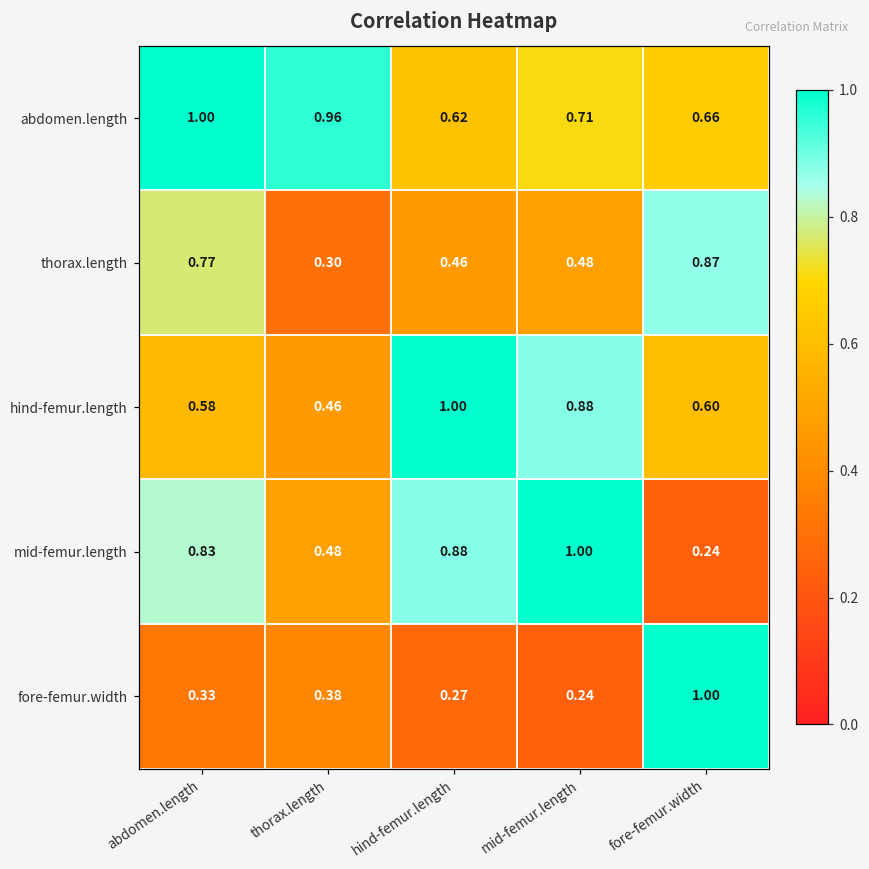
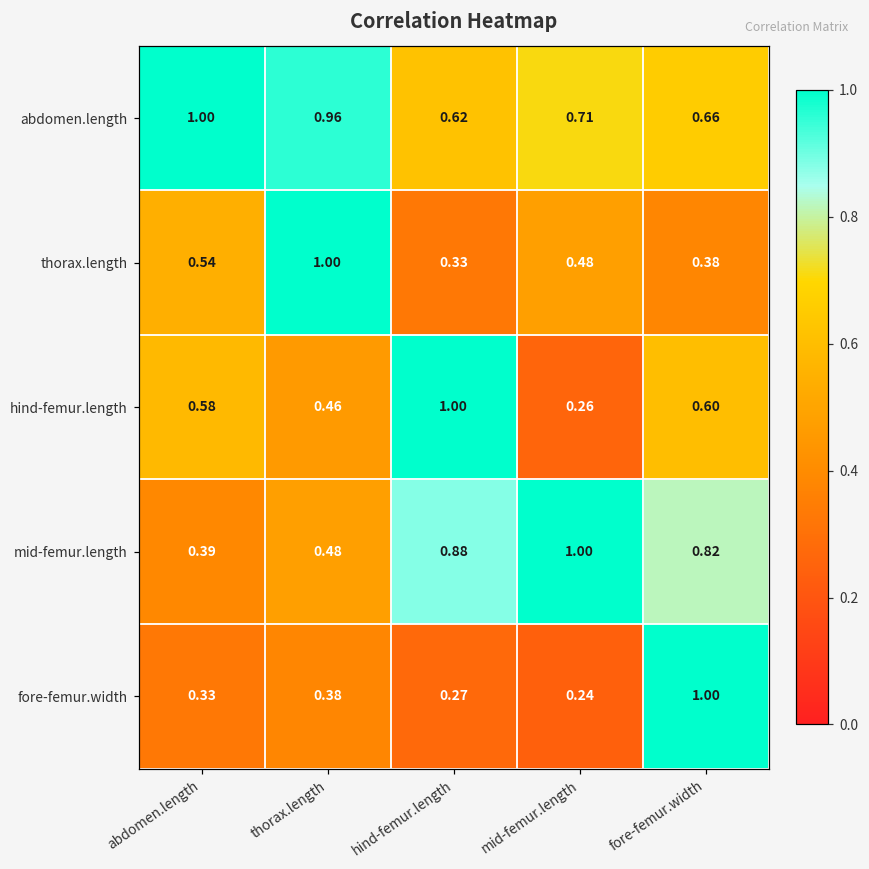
  {
    "abdomen.length": {
      "abdomen.length": 1.00,
      "thorax.length": 0.96,
      "hind-femur.length": 0.62,
      "mid-femur.length": 0.71,
      "fore-femur.width": 0.66
    },
    "thorax.length": {
-     "abdomen.length": 0.77,
-     "thorax.length": 0.30,
-     "hind-femur.length": 0.46,
+     "abdomen.length": 0.54,
+     "thorax.length": 1.00,
+     "hind-femur.length": 0.33,
      "mid-femur.length": 0.48,
-     "fore-femur.width": 0.87
+     "fore-femur.width": 0.38
    },
    "hind-femur.length": {
      "abdomen.length": 0.58,
      "thorax.length": 0.46,
      "hind-femur.length": 1.00,
-     "mid-femur.length": 0.88,
+     "mid-femur.length": 0.26,
      "fore-femur.width": 0.60
    },
    "mid-femur.length": {
-     "abdomen.length": 0.83,
+     "abdomen.length": 0.39,
      "thorax.length": 0.48,
      "hind-femur.length": 0.88,
      "mid-femur.length": 1.00,
-     "fore-femur.width": 0.24
+     "fore-femur.width": 0.82
    },
    "fore-femur.width": {
      "abdomen.length": 0.33,
      "thorax.length": 0.38,
      "hind-femur.length": 0.27,
      "mid-femur.length": 0.24,
      "fore-femur.width": 1.00
    }
  }
